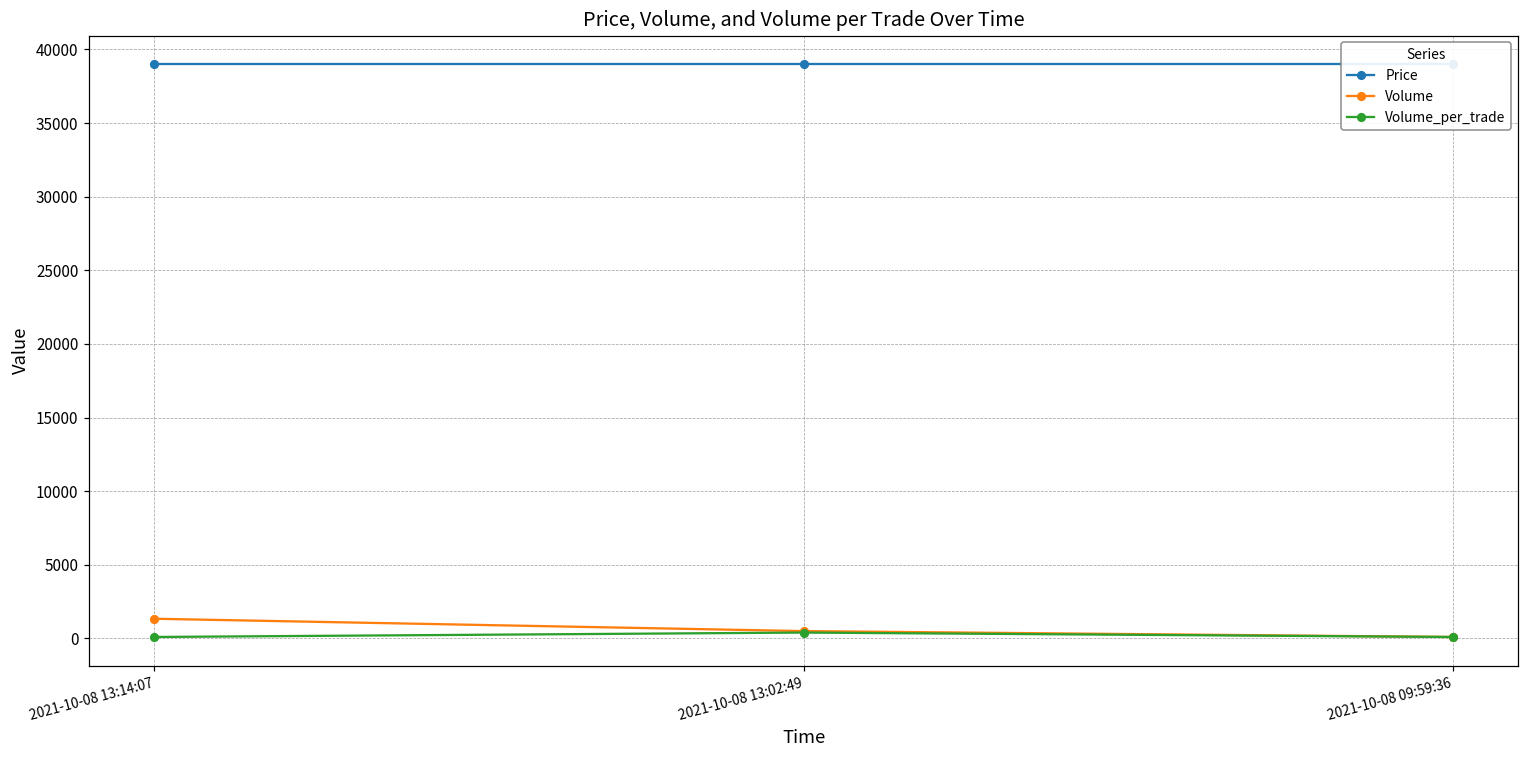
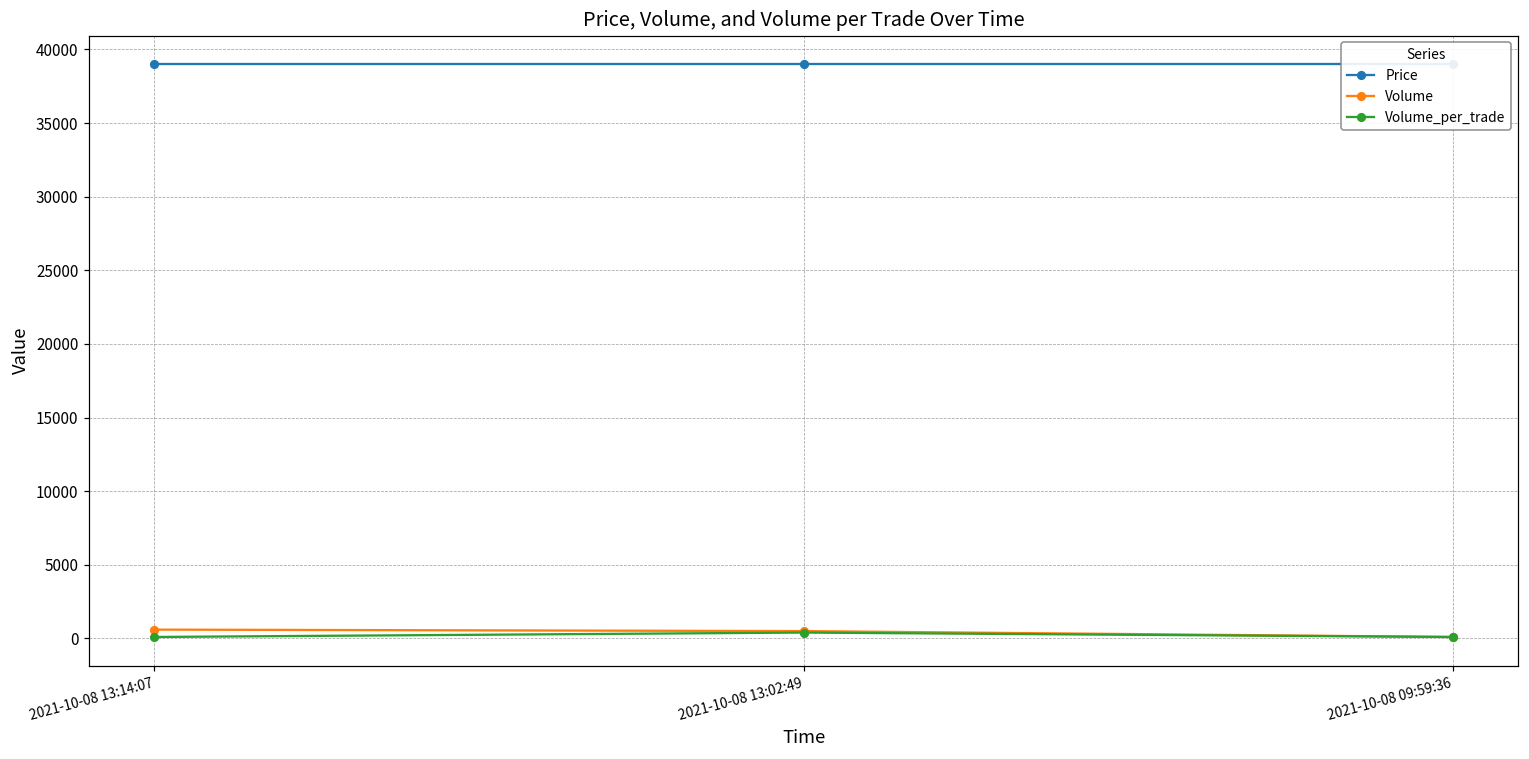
  {
    "Price": {
      "2021-10-08 13:14:07": 39000,
      "2021-10-08 13:02:49": 39000
    },
    "Volume": {
-     "2021-10-08 13:14:07": 1300
+     "2021-10-08 13:14:07": 600
    },
    "Volume_per_trade": {
      "2021-10-08 13:14:07": 100
    }
  }
